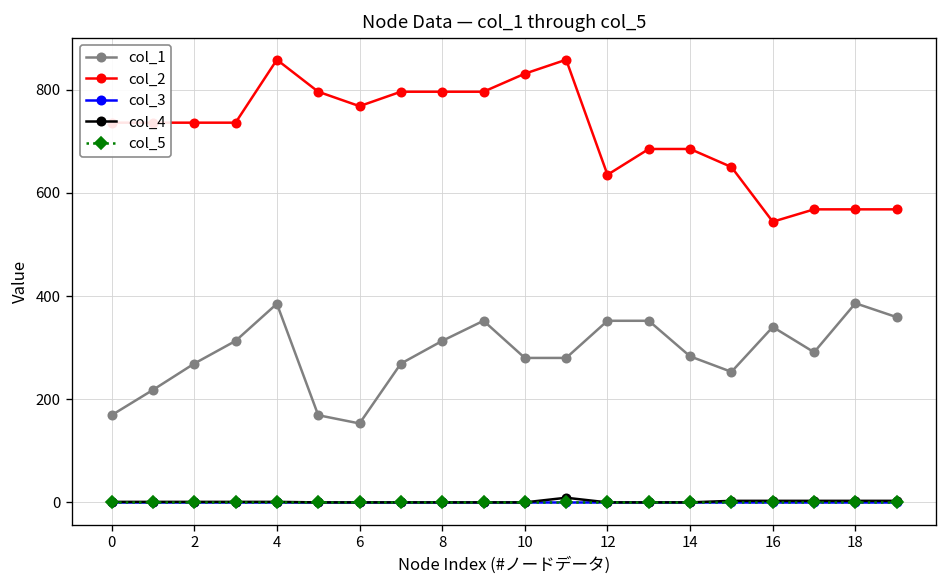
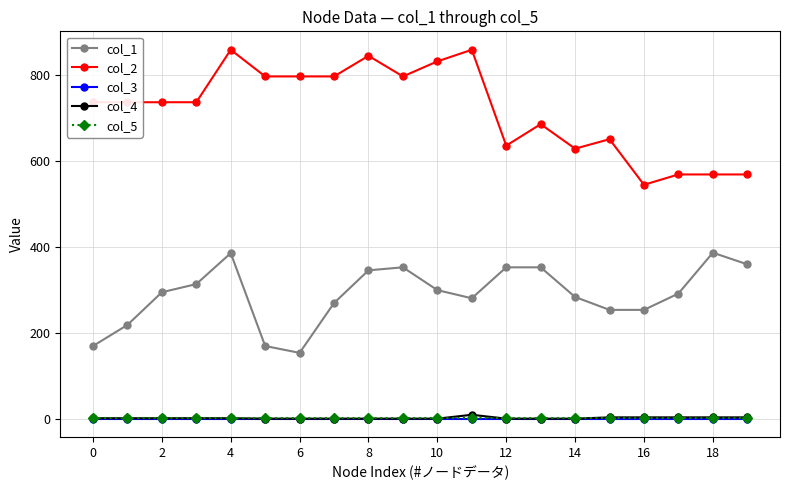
  {
    "col_1": {
      "0": 170,
-     "2": 270,
+     "2": 290,
      "4": 390,
      "6": 150,
-     "8": 310,
-     "10": 280,
+     "8": 350,
+     "10": 300,
      "12": 350,
      "14": 280,
-     "16": 340,
+     "16": 250,
      "18": 390
    },
    "col_2": {
      "2": 740,
      "4": 860,
-     "6": 770,
-     "8": 800,
+     "6": 800,
+     "8": 840,
      "10": 830,
      "12": 640,
-     "14": 690,
+     "14": 630,
      "16": 540,
      "18": 570
    }
  }
